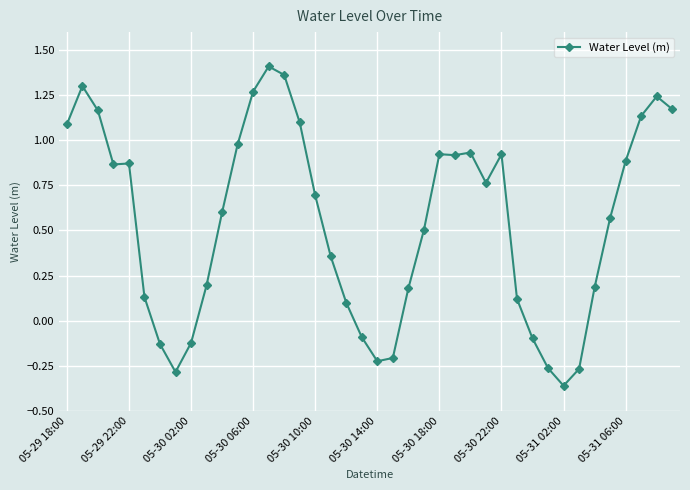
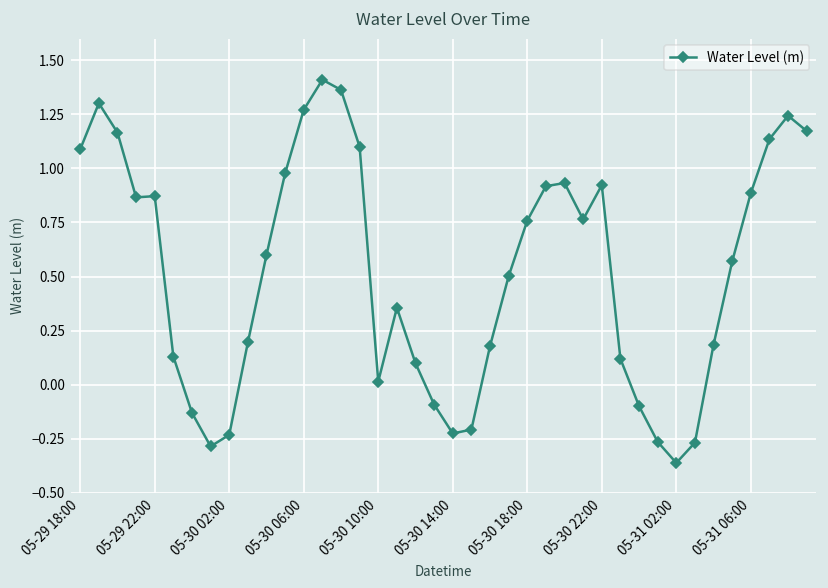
  {
    "05-29 18:00": 1.09,
    "05-29 22:00": 0.87,
-   "05-30 02:00": -0.12,
+   "05-30 02:00": -0.23,
    "05-30 06:00": 1.27,
-   "05-30 10:00": 0.69,
+   "05-30 10:00": 0.01,
    "05-30 14:00": -0.23,
-   "05-30 18:00": 0.92,
+   "05-30 18:00": 0.76,
    "05-30 22:00": 0.92,
    "05-31 02:00": -0.36,
    "05-31 06:00": 0.89
  }
